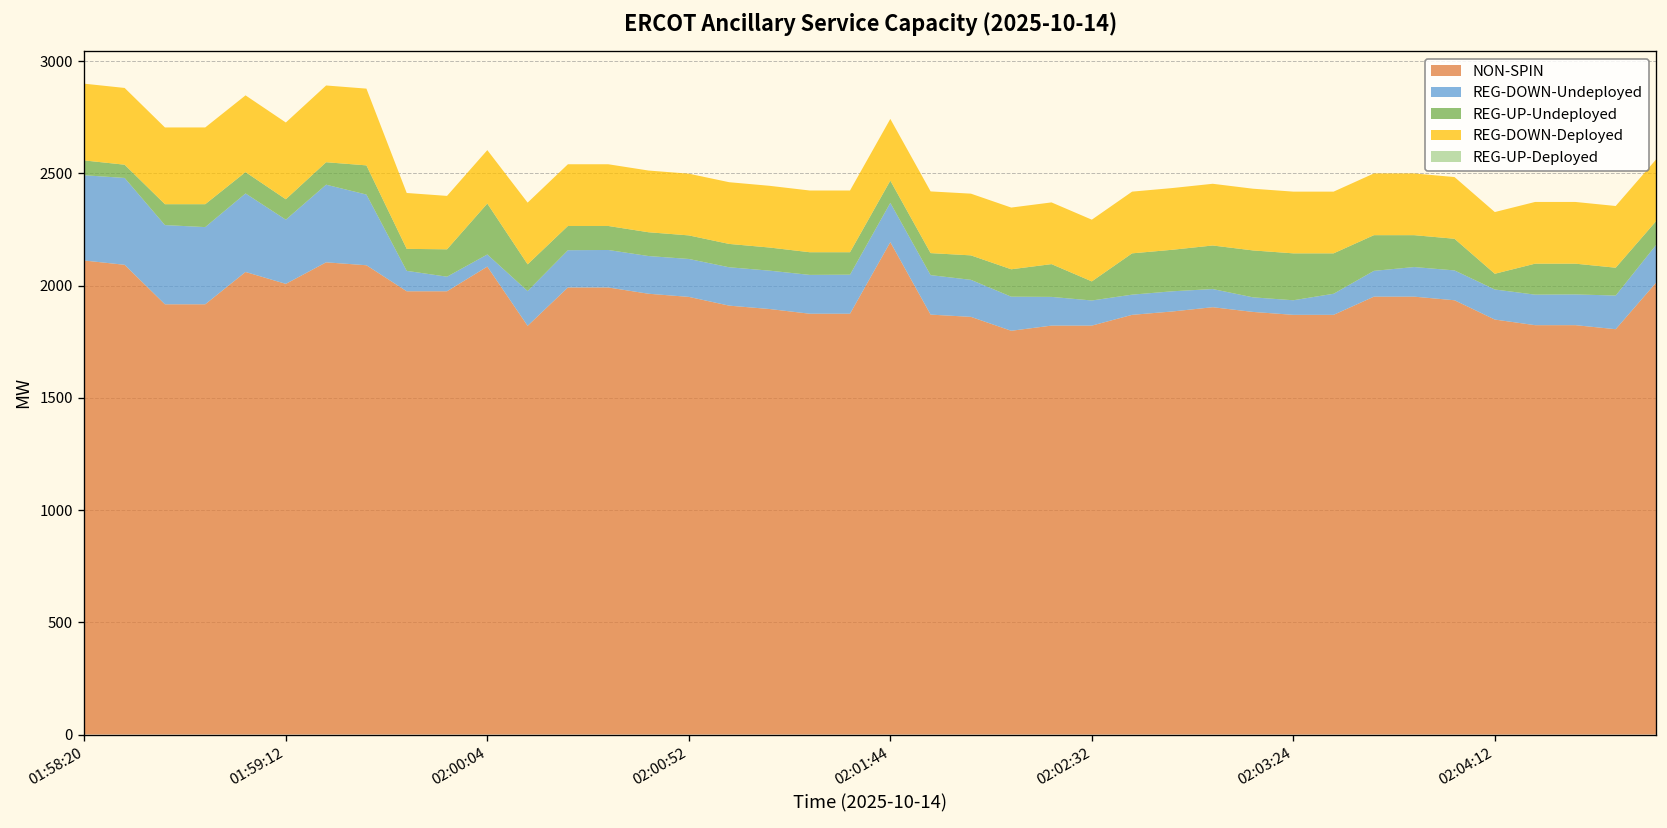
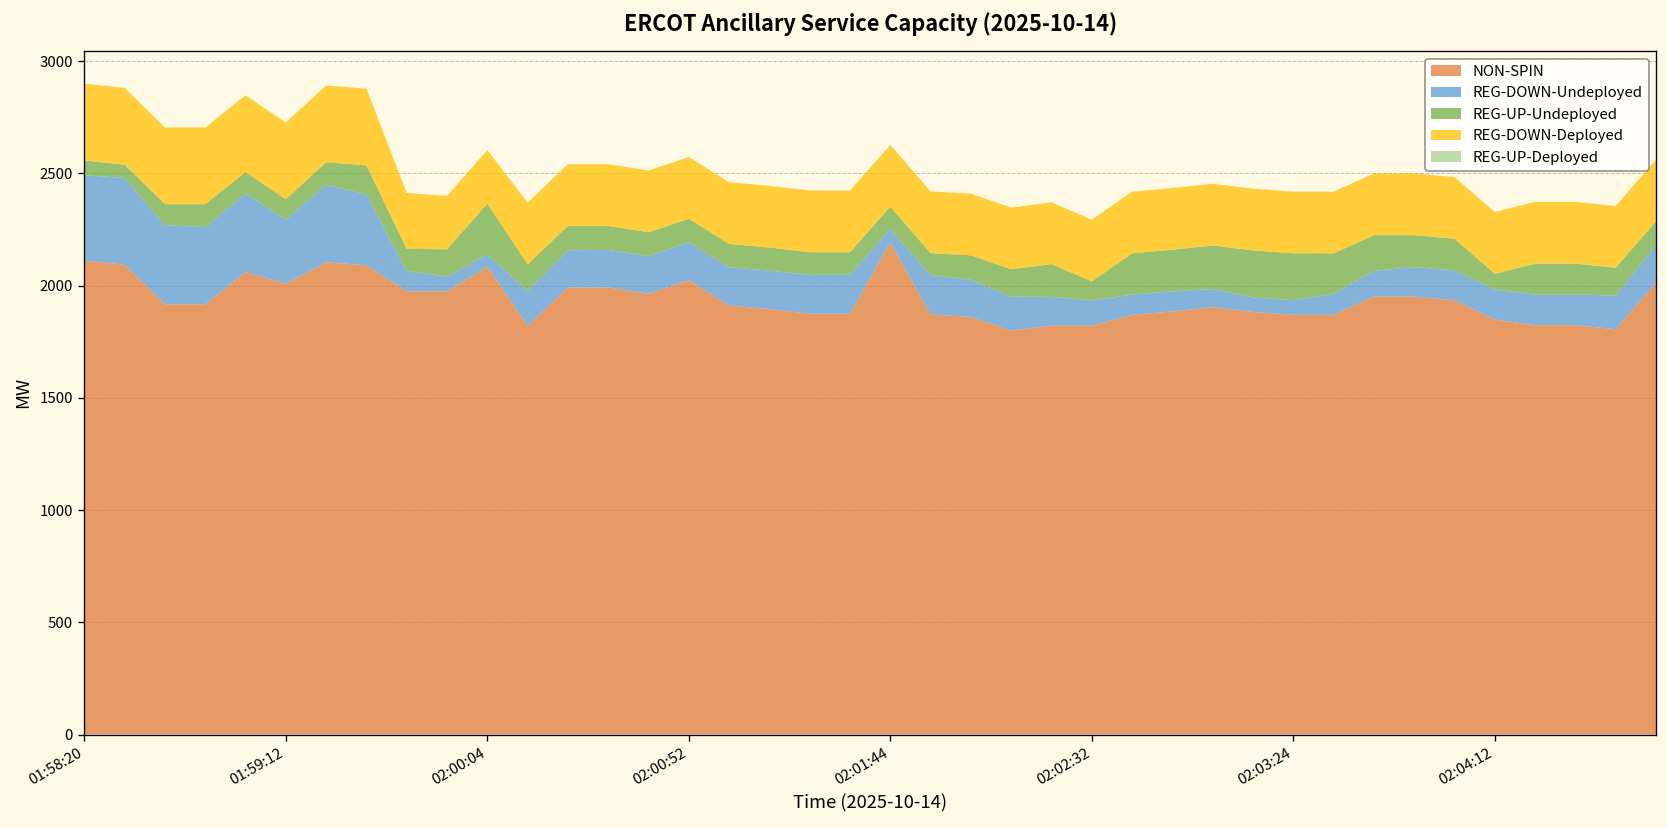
  {
    "NON-SPIN": {
      "01:58:20": 2110,
      "01:59:12": 2010,
      "02:00:04": 2090,
-     "02:00:52": 1950,
+     "02:00:52": 2020,
      "02:01:44": 2190,
      "02:02:32": 1820,
      "02:03:24": 1870,
      "02:04:12": 1850
    },
    "REG-DOWN-Undeployed": {
      "01:58:20": 380,
      "01:59:12": 290,
      "02:00:04": 50,
      "02:00:52": 170,
-     "02:01:44": 180,
+     "02:01:44": 60,
      "02:02:32": 110,
      "02:03:24": 70,
      "02:04:12": 130
    },
    "REG-UP-Undeployed": {
      "01:58:20": 70,
      "01:59:12": 90,
      "02:00:04": 230,
      "02:00:52": 110,
      "02:01:44": 100,
      "02:02:32": 90,
      "02:03:24": 210,
      "02:04:12": 70
    }
  }
